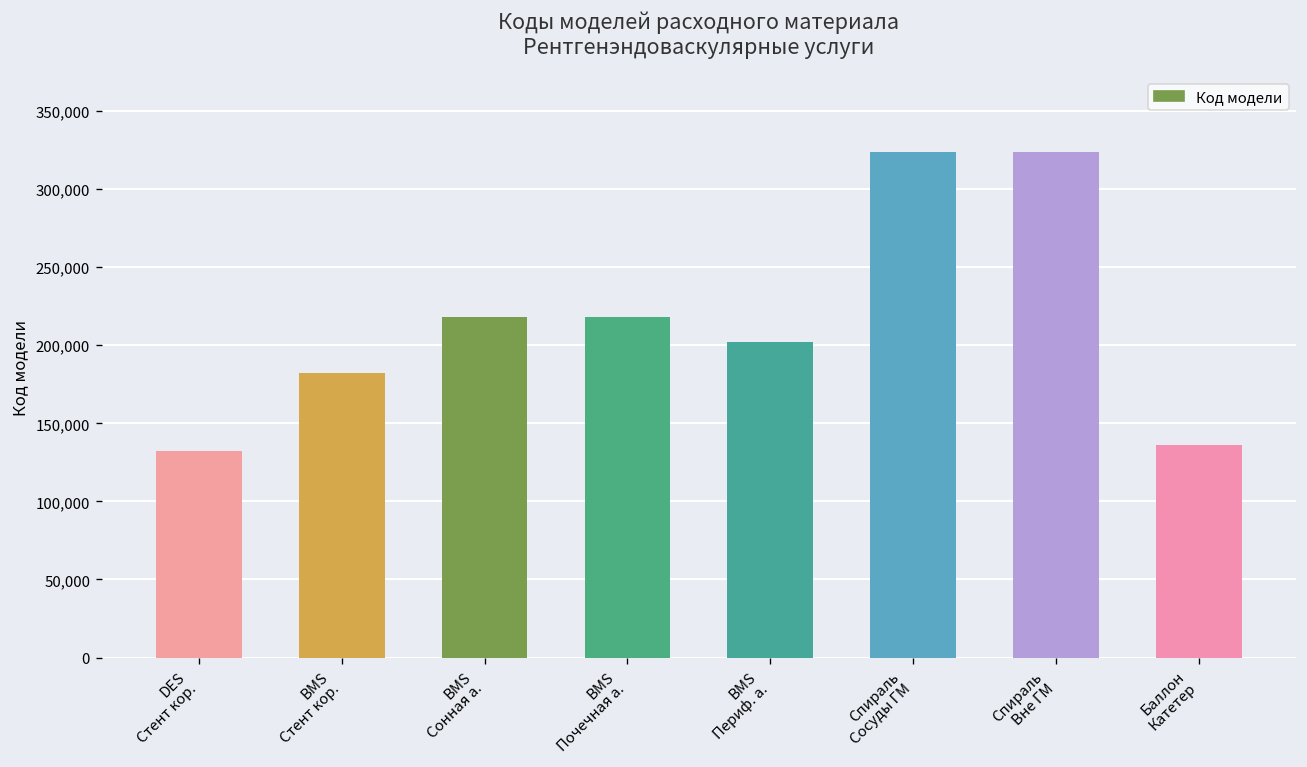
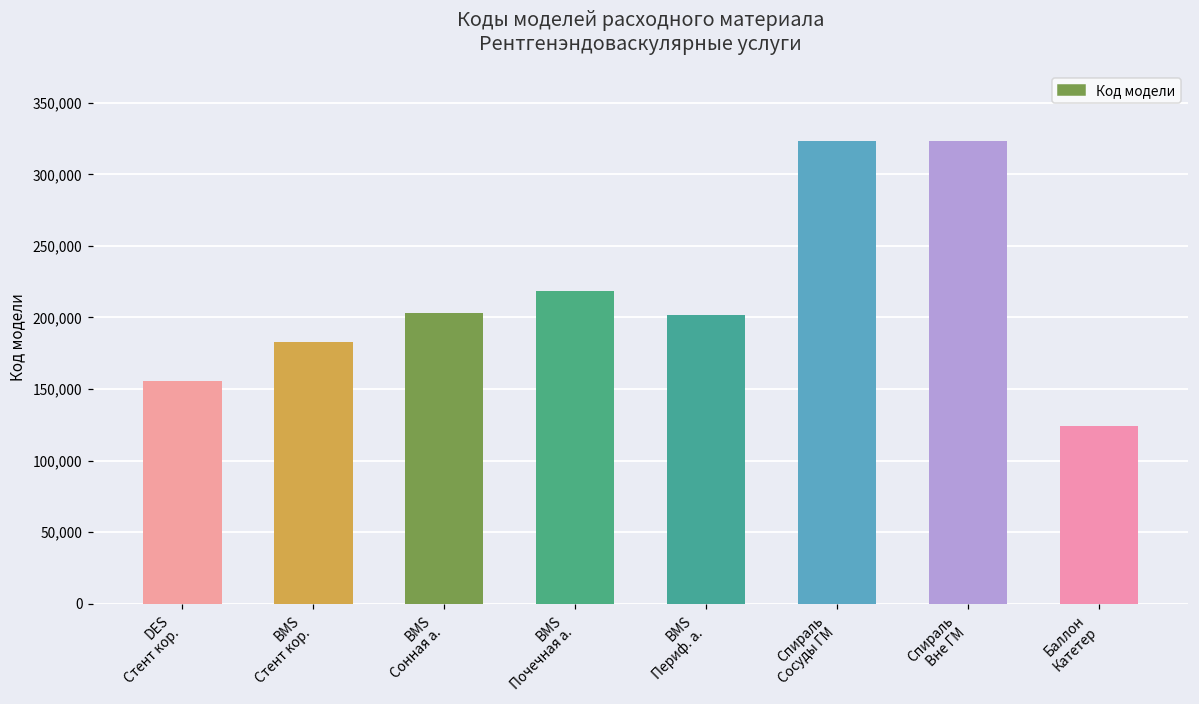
  {
-   "DES Стент кор.": "132,000",
+   "DES Стент кор.": "156,000",
    "BMS Стент кор.": "183,000",
-   "BMS Сонная a.": "218,000",
+   "BMS Сонная a.": "203,000",
    "BMS Почечная a.": "218,000",
    "BMS Периф. a.": "202,000",
    "Спираль Сосуды ГМ": "324,000",
    "Спираль Вне ГМ": "324,000",
-   "Баллон Катетер": "136,000"
+   "Баллон Катетер": "124,000"
  }
